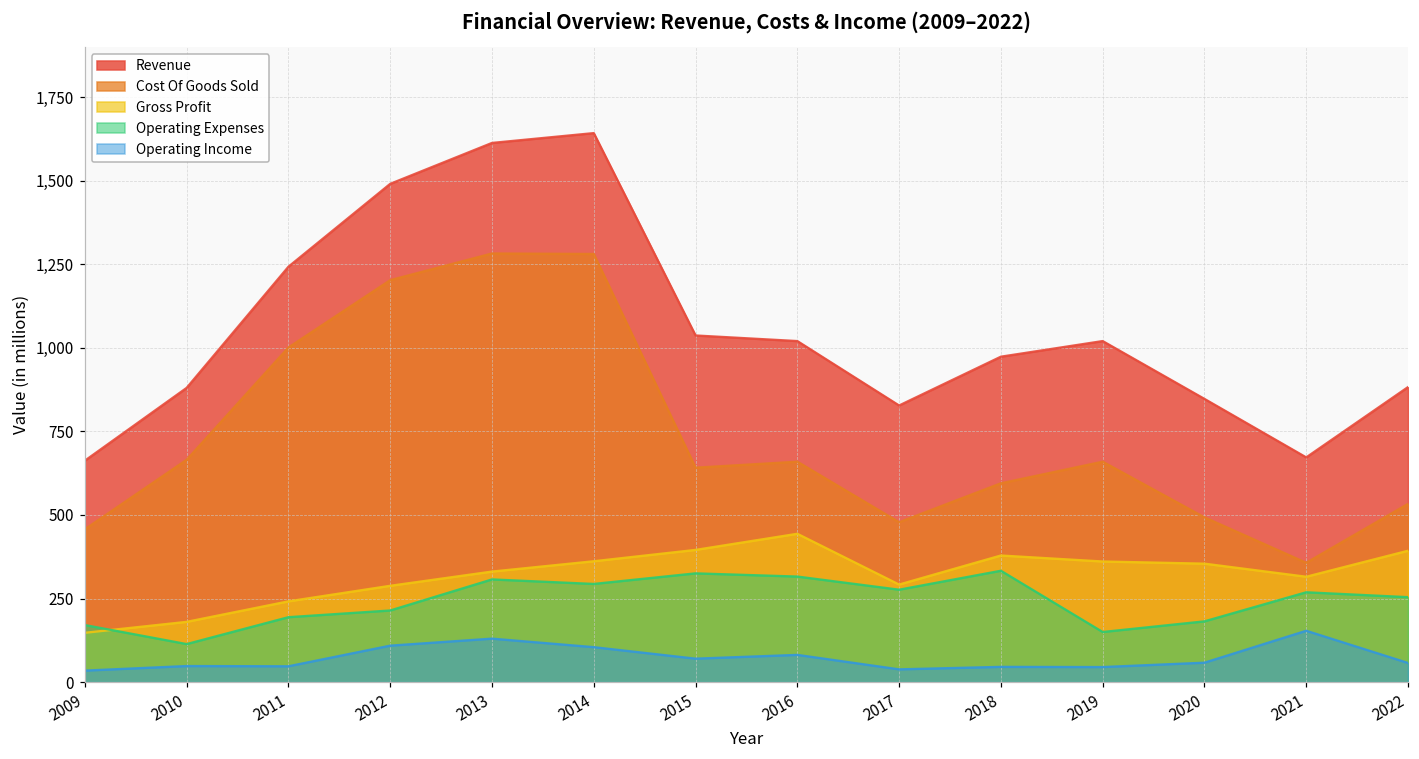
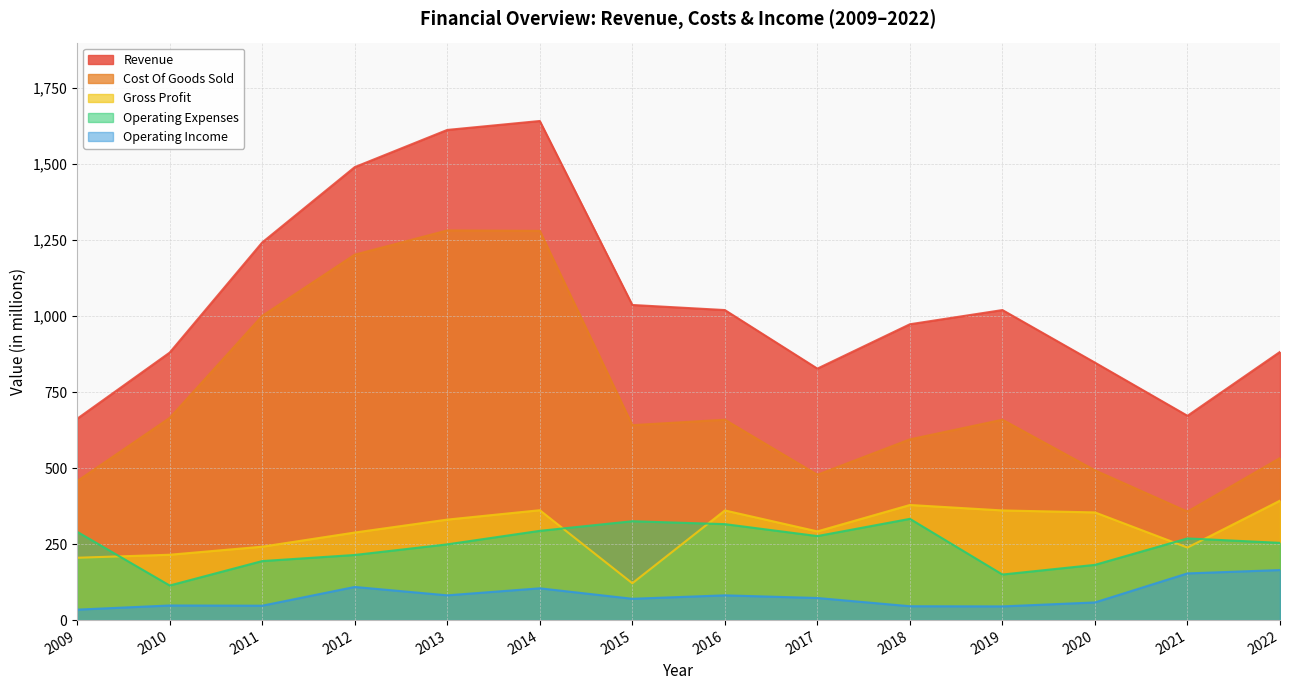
  {
    "Gross Profit": {
-     "2009": 150,
-     "2010": 180,
+     "2009": 210,
+     "2010": 220,
      "2011": 240,
      "2012": 290,
      "2013": 330,
      "2014": 360,
-     "2015": 400,
-     "2016": 440,
+     "2015": 120,
+     "2016": 360,
      "2017": 290,
      "2018": 380,
      "2019": 360,
      "2020": 350,
-     "2021": 320,
+     "2021": 240,
      "2022": 390
    },
    "Operating Expenses": {
-     "2009": 170,
+     "2009": 290,
      "2010": 110,
      "2011": 190,
      "2012": 210,
-     "2013": 310,
+     "2013": 250,
      "2014": 290,
      "2015": 330,
      "2016": 320,
      "2017": 280,
      "2018": 330,
      "2019": 150,
      "2020": 180,
      "2021": 270,
      "2022": 250
    },
    "Operating Income": {
      "2009": 30,
      "2010": 50,
      "2011": 50,
      "2012": 110,
-     "2013": 130,
+     "2013": 80,
      "2014": 100,
      "2015": 70,
      "2016": 80,
-     "2017": 40,
+     "2017": 70,
      "2018": 50,
      "2019": 50,
      "2020": 60,
      "2021": 150,
-     "2022": 60
+     "2022": 160
    }
  }
